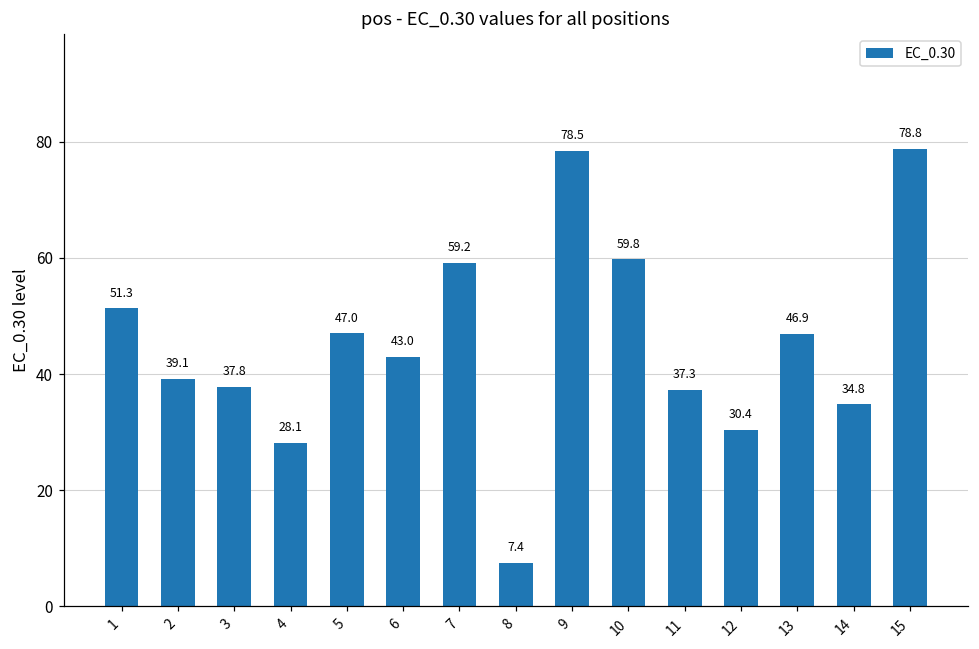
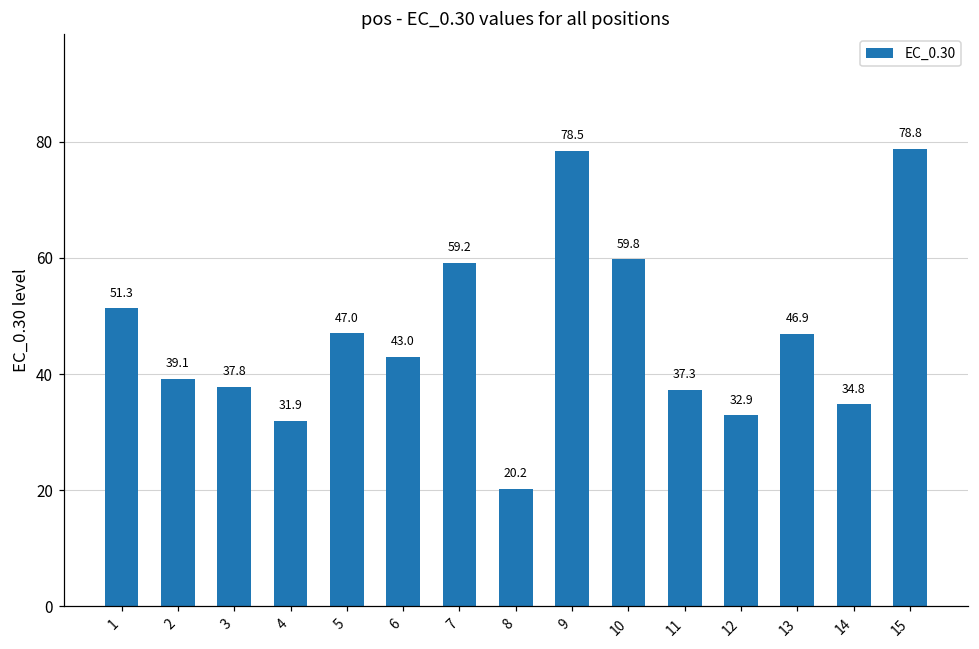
  {
    "1": 51.3,
    "2": 39.1,
    "3": 37.8,
-   "4": 28.1,
+   "4": 31.9,
    "5": 47.0,
    "6": 43.0,
    "7": 59.2,
-   "8": 7.4,
+   "8": 20.2,
    "9": 78.5,
    "10": 59.8,
    "11": 37.3,
-   "12": 30.4,
+   "12": 32.9,
    "13": 46.9,
    "14": 34.8,
    "15": 78.8
  }
